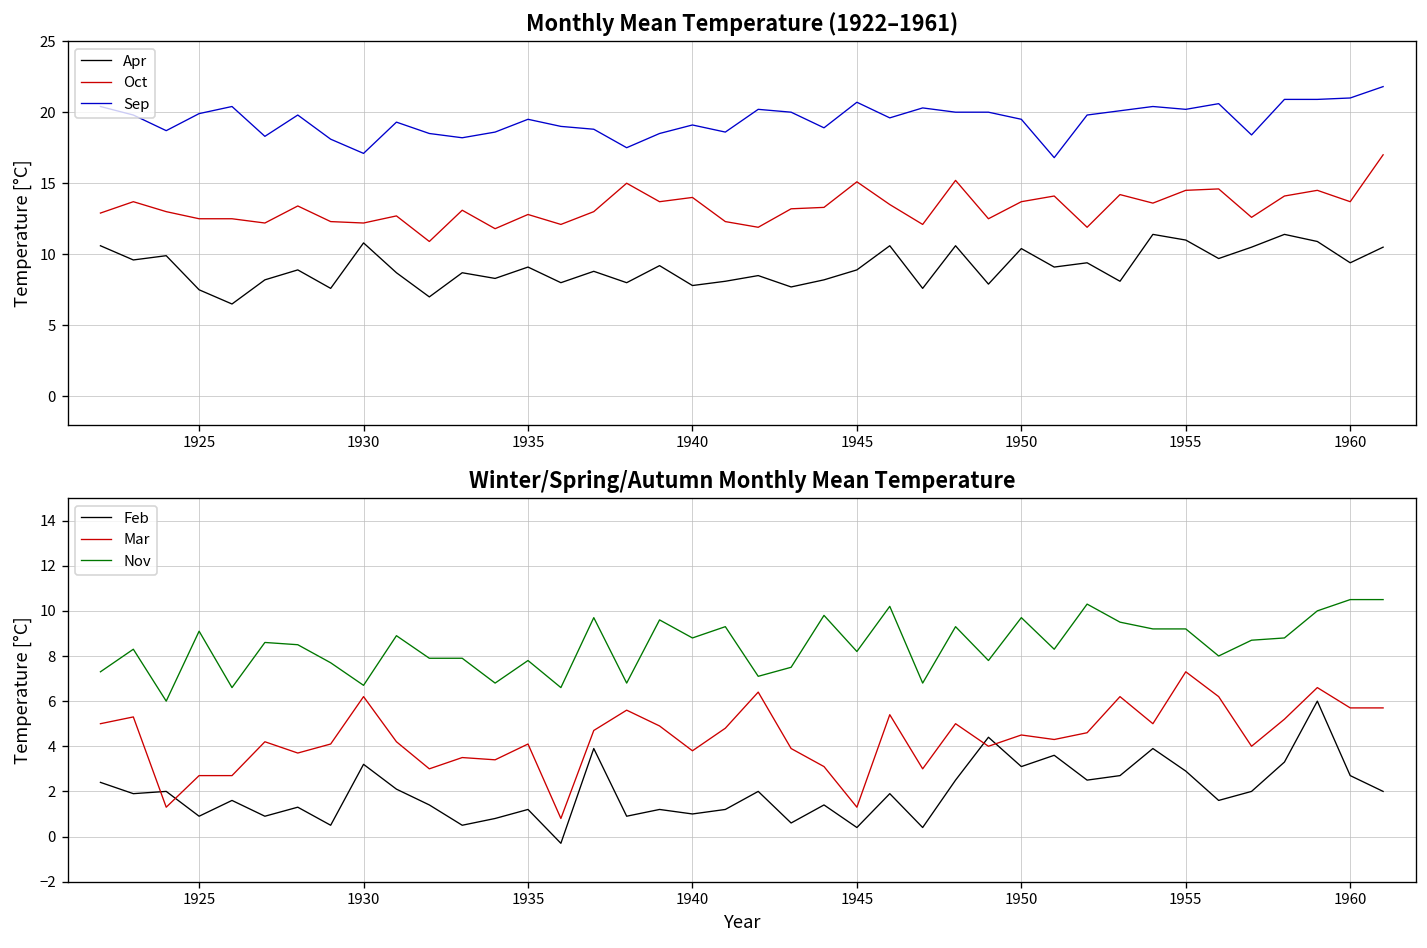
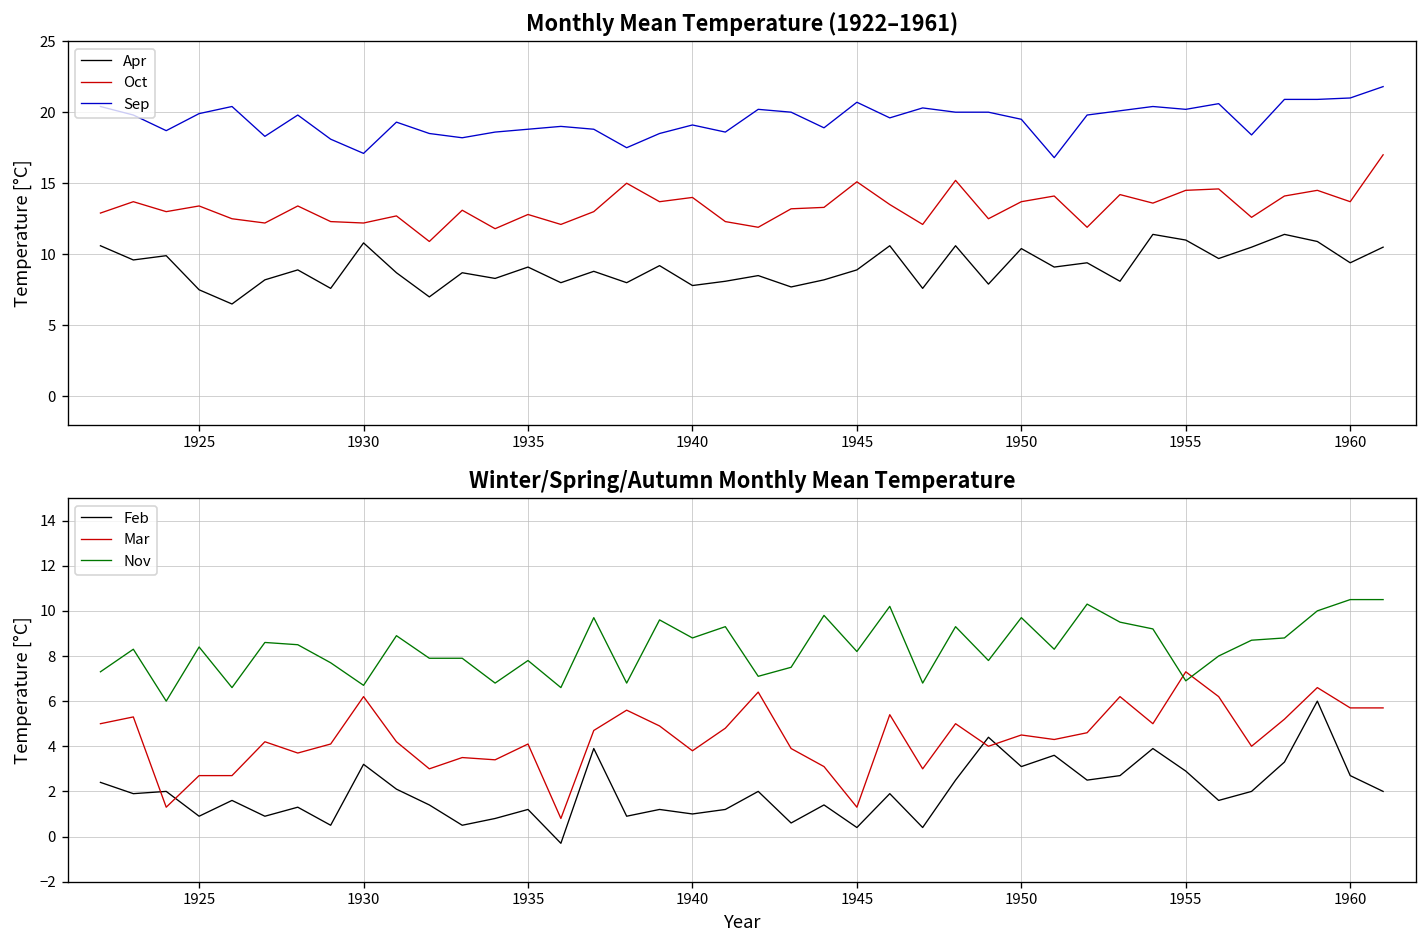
  {
    "Monthly Mean Temperature (1922–1961)": {
      "Apr": {
        "1925": 7.5,
        "1930": 10.8,
        "1935": 9.1,
        "1940": 7.8,
        "1945": 8.9,
        "1950": 10.4,
        "1955": 11.0,
        "1960": 9.4
      },
      "Oct": {
-       "1925": 12.5,
+       "1925": 13.4,
        "1930": 12.2,
        "1935": 12.8,
        "1940": 14.0,
        "1945": 15.1,
        "1950": 13.7,
        "1955": 14.5,
        "1960": 13.7
      },
      "Sep": {
        "1925": 19.9,
        "1930": 17.1,
-       "1935": 19.5,
+       "1935": 18.8,
        "1940": 19.1,
        "1945": 20.7,
        "1950": 19.5,
        "1955": 20.2,
        "1960": 21.0
      }
    },
    "Winter/Spring/Autumn Monthly Mean Temperature": {
      "Feb": {
        "1925": 0.9,
        "1930": 3.2,
        "1935": 1.2,
        "1940": 1.0,
        "1945": 0.4,
        "1950": 3.1,
        "1955": 2.9,
        "1960": 2.7
      },
      "Mar": {
        "1925": 2.7,
        "1930": 6.2,
        "1935": 4.1,
        "1940": 3.8,
        "1945": 1.3,
        "1950": 4.5,
        "1955": 7.3,
        "1960": 5.7
      },
      "Nov": {
-       "1925": 9.1,
+       "1925": 8.4,
        "1930": 6.7,
        "1935": 7.8,
        "1940": 8.8,
        "1945": 8.2,
        "1950": 9.7,
-       "1955": 9.2,
+       "1955": 6.9,
        "1960": 10.5
      }
    }
  }
